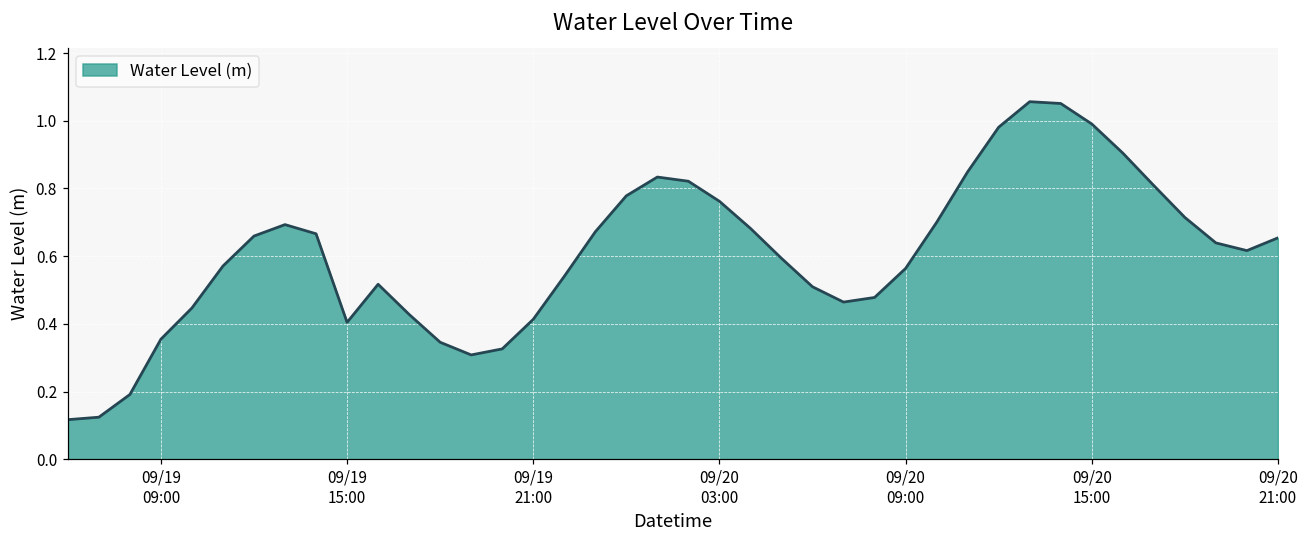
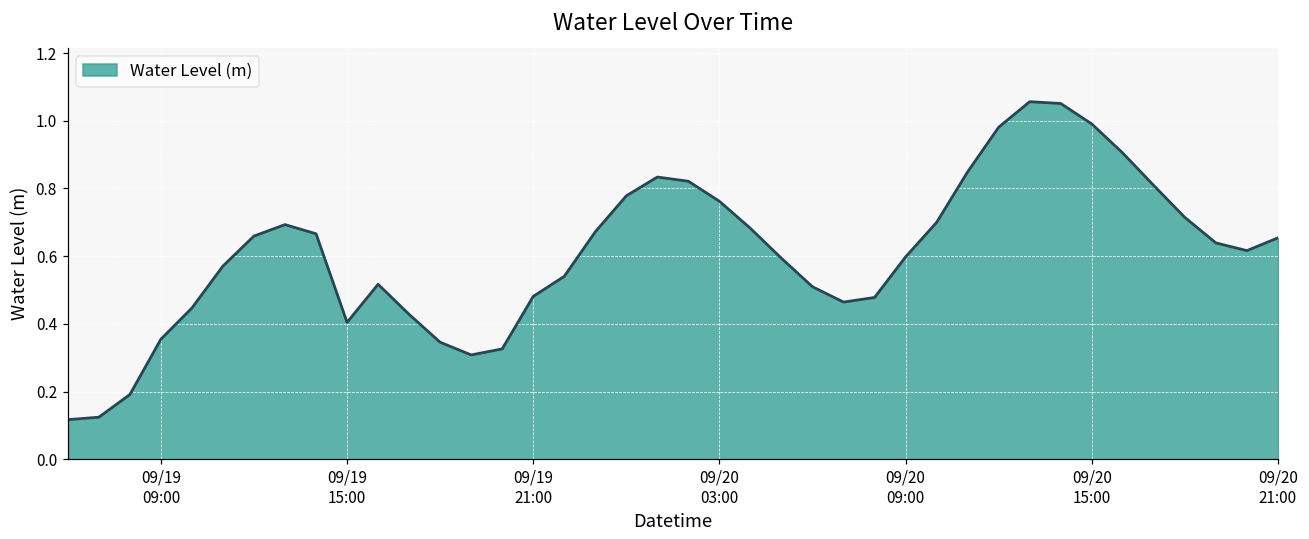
  {
    "09/19 09:00": 0.35,
    "09/19 15:00": 0.40,
-   "09/19 21:00": 0.41,
+   "09/19 21:00": 0.48,
    "09/20 03:00": 0.76,
-   "09/20 09:00": 0.56,
+   "09/20 09:00": 0.60,
    "09/20 15:00": 0.99,
    "09/20 21:00": 0.65
  }
